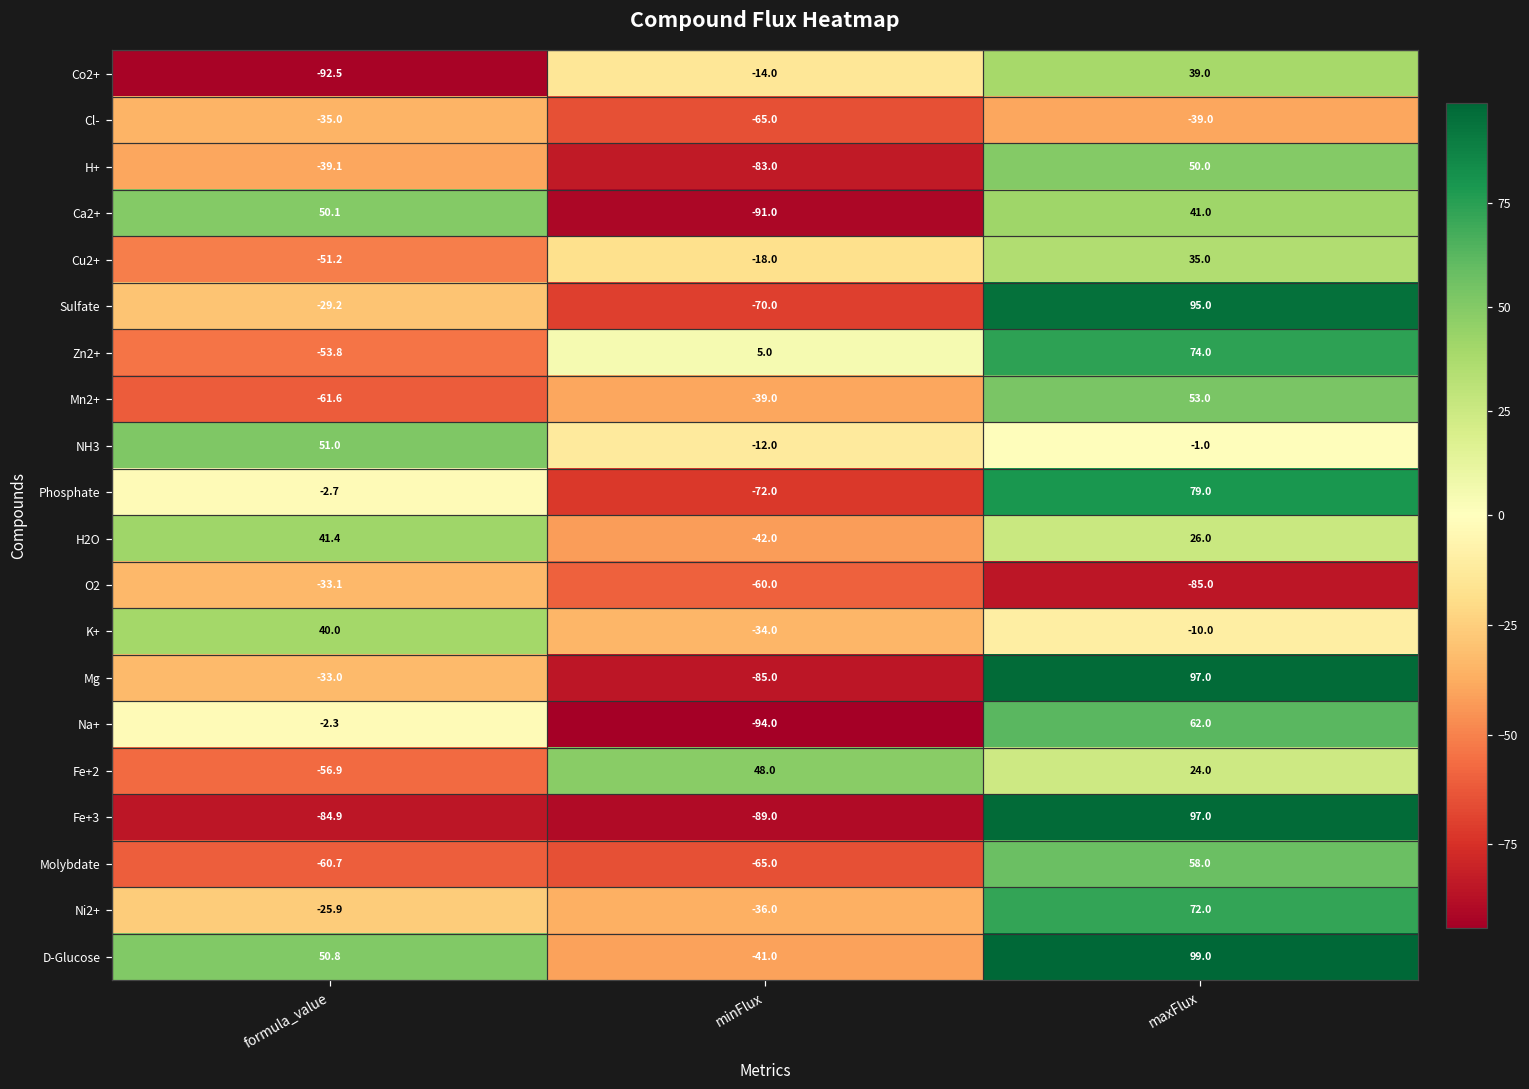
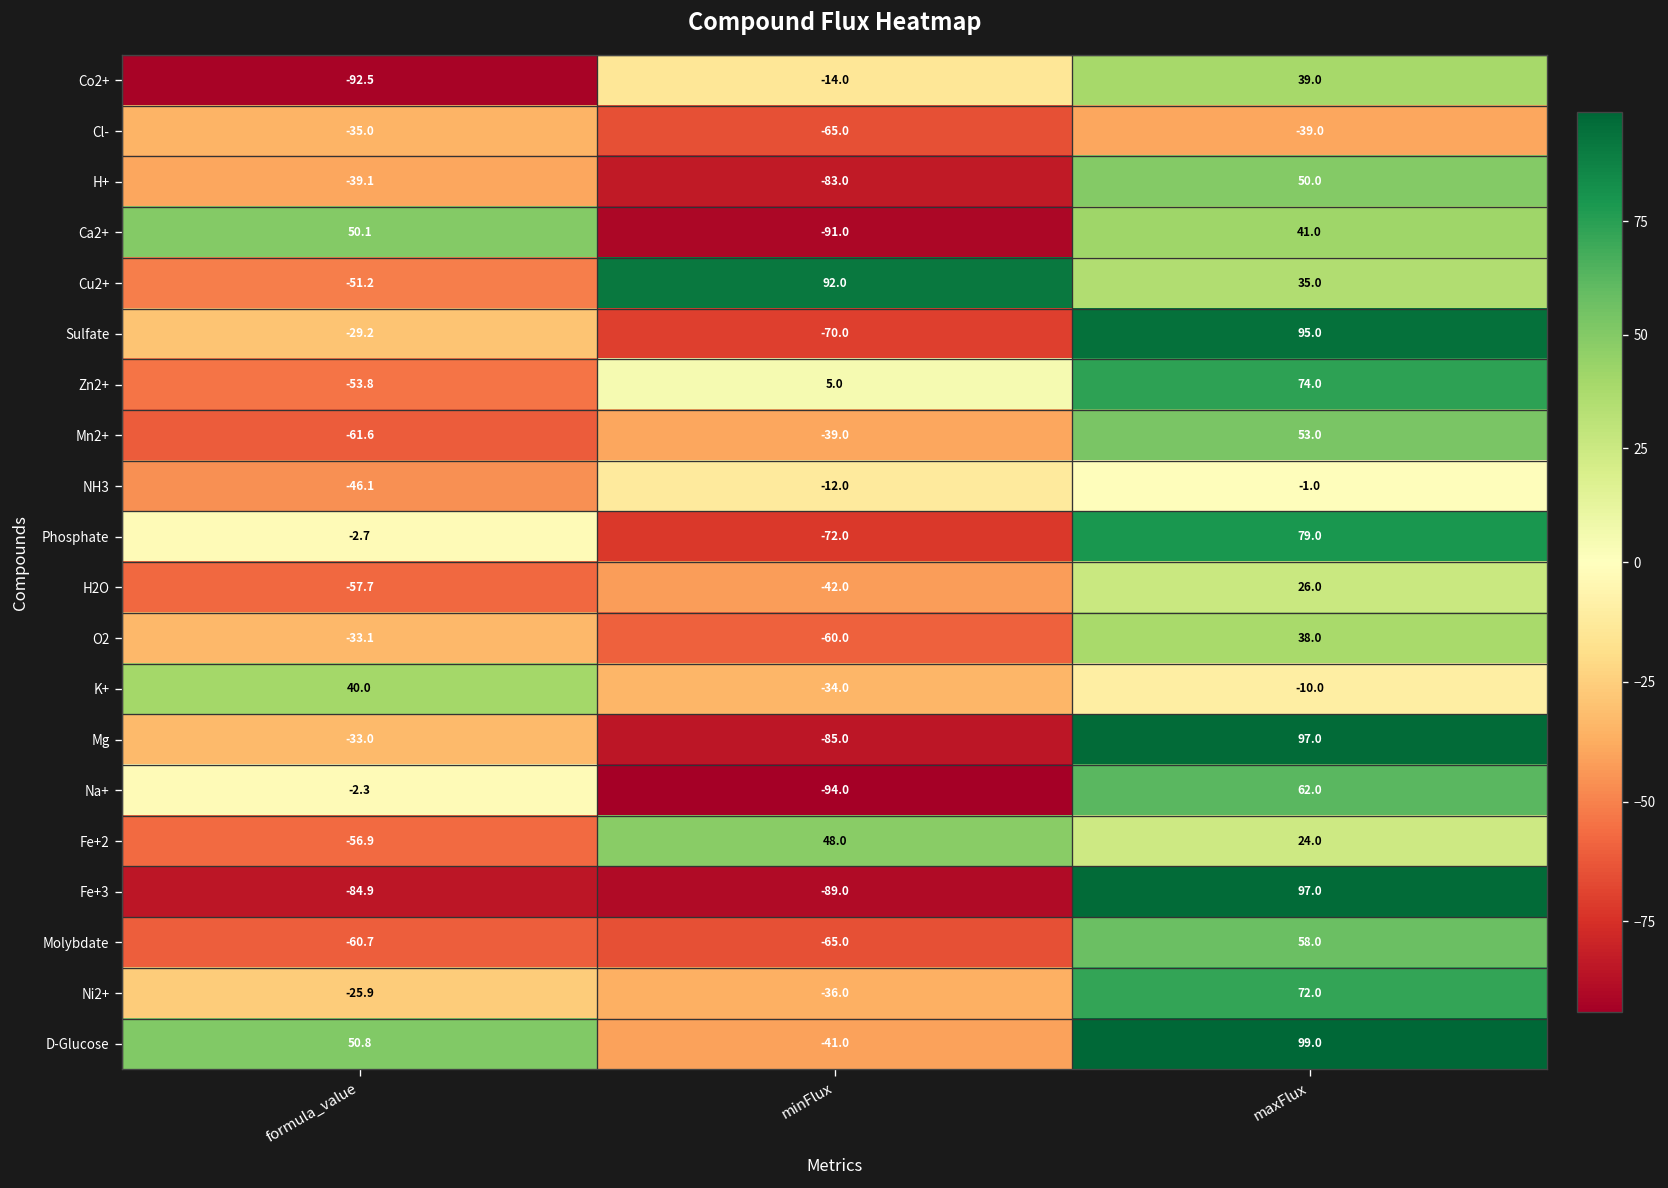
  {
    "Co2+": {
      "formula_value": -92.5,
      "minFlux": -14.0,
      "maxFlux": 39.0
    },
    "Cl-": {
      "formula_value": -35.0,
      "minFlux": -65.0,
      "maxFlux": -39.0
    },
    "H+": {
      "formula_value": -39.1,
      "minFlux": -83.0,
      "maxFlux": 50.0
    },
    "Ca2+": {
      "formula_value": 50.1,
      "minFlux": -91.0,
      "maxFlux": 41.0
    },
    "Cu2+": {
      "formula_value": -51.2,
-     "minFlux": -18.0,
+     "minFlux": 92.0,
      "maxFlux": 35.0
    },
    "Sulfate": {
      "formula_value": -29.2,
      "minFlux": -70.0,
      "maxFlux": 95.0
    },
    "Zn2+": {
      "formula_value": -53.8,
      "minFlux": 5.0,
      "maxFlux": 74.0
    },
    "Mn2+": {
      "formula_value": -61.6,
      "minFlux": -39.0,
      "maxFlux": 53.0
    },
    "NH3": {
-     "formula_value": 51.0,
+     "formula_value": -46.1,
      "minFlux": -12.0,
      "maxFlux": -1.0
    },
    "Phosphate": {
      "formula_value": -2.7,
      "minFlux": -72.0,
      "maxFlux": 79.0
    },
    "H2O": {
-     "formula_value": 41.4,
+     "formula_value": -57.7,
      "minFlux": -42.0,
      "maxFlux": 26.0
    },
    "O2": {
      "formula_value": -33.1,
      "minFlux": -60.0,
-     "maxFlux": -85.0
+     "maxFlux": 38.0
    },
    "K+": {
      "formula_value": 40.0,
      "minFlux": -34.0,
      "maxFlux": -10.0
    },
    "Mg": {
      "formula_value": -33.0,
      "minFlux": -85.0,
      "maxFlux": 97.0
    },
    "Na+": {
      "formula_value": -2.3,
      "minFlux": -94.0,
      "maxFlux": 62.0
    },
    "Fe+2": {
      "formula_value": -56.9,
      "minFlux": 48.0,
      "maxFlux": 24.0
    },
    "Fe+3": {
      "formula_value": -84.9,
      "minFlux": -89.0,
      "maxFlux": 97.0
    },
    "Molybdate": {
      "formula_value": -60.7,
      "minFlux": -65.0,
      "maxFlux": 58.0
    },
    "Ni2+": {
      "formula_value": -25.9,
      "minFlux": -36.0,
      "maxFlux": 72.0
    },
    "D-Glucose": {
      "formula_value": 50.8,
      "minFlux": -41.0,
      "maxFlux": 99.0
    }
  }
